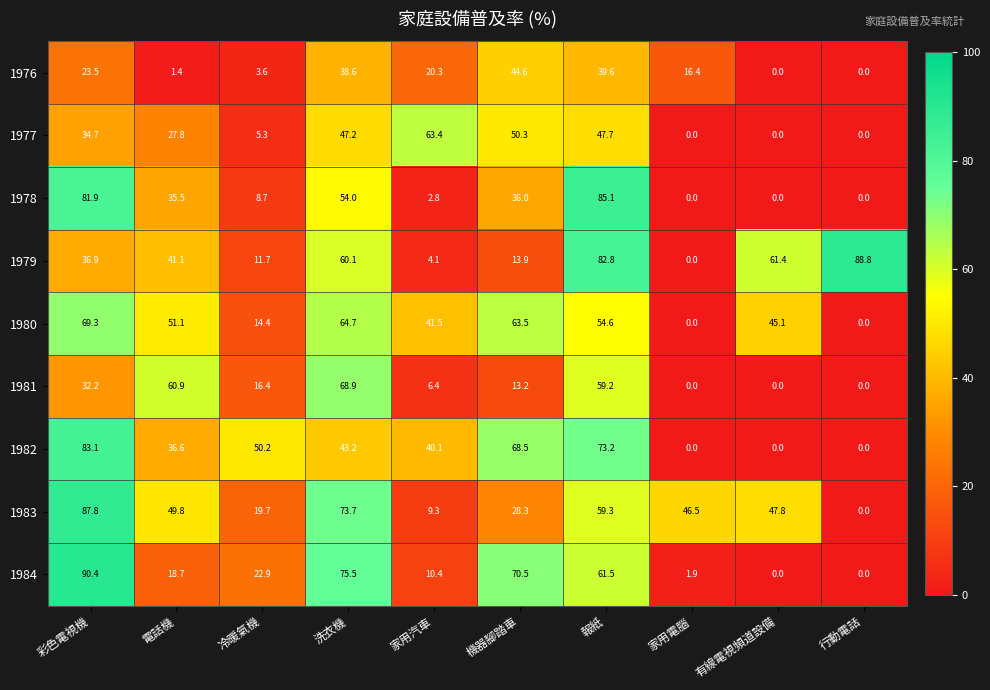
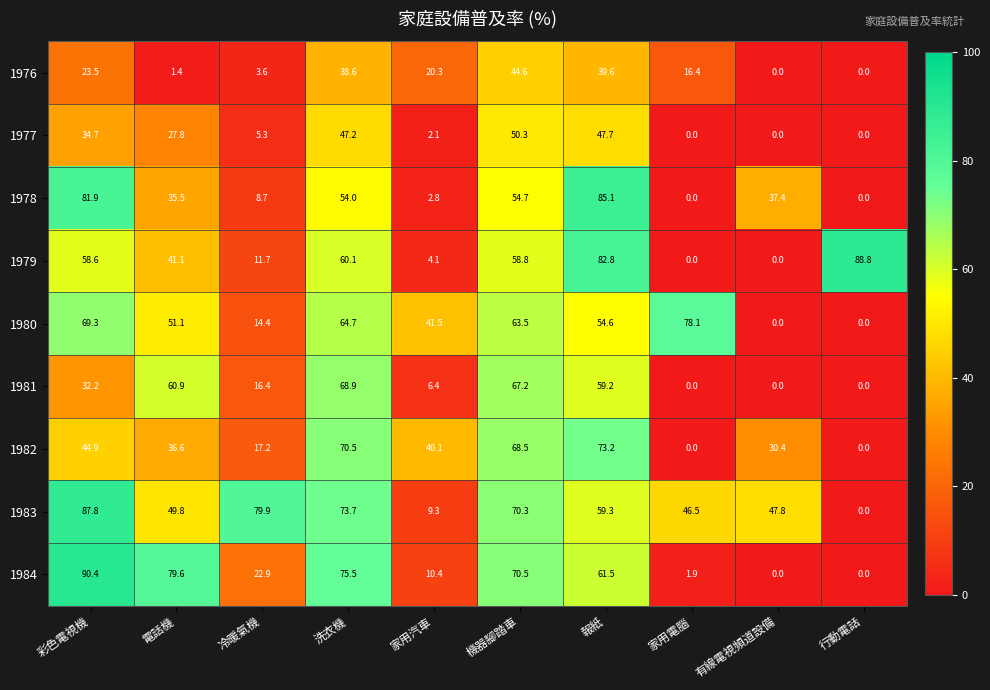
  {
    "1976": {
      "彩色電視機": 23.5,
      "電話機": 1.4,
      "冷暖氣機": 3.6,
      "洗衣機": 38.6,
      "家用汽車": 20.3,
      "機器腳踏車": 44.6,
      "報紙": 39.6,
      "家用電腦": 16.4,
      "有線電視頻道設備": 0.0,
      "行動電話": 0.0
    },
    "1977": {
      "彩色電視機": 34.7,
      "電話機": 27.8,
      "冷暖氣機": 5.3,
      "洗衣機": 47.2,
-     "家用汽車": 63.4,
+     "家用汽車": 2.1,
      "機器腳踏車": 50.3,
      "報紙": 47.7,
      "家用電腦": 0.0,
      "有線電視頻道設備": 0.0,
      "行動電話": 0.0
    },
    "1978": {
      "彩色電視機": 81.9,
      "電話機": 35.5,
      "冷暖氣機": 8.7,
      "洗衣機": 54.0,
      "家用汽車": 2.8,
-     "機器腳踏車": 36.0,
+     "機器腳踏車": 54.7,
      "報紙": 85.1,
      "家用電腦": 0.0,
-     "有線電視頻道設備": 0.0,
+     "有線電視頻道設備": 37.4,
      "行動電話": 0.0
    },
    "1979": {
-     "彩色電視機": 36.9,
+     "彩色電視機": 58.6,
      "電話機": 41.1,
      "冷暖氣機": 11.7,
      "洗衣機": 60.1,
      "家用汽車": 4.1,
-     "機器腳踏車": 13.9,
+     "機器腳踏車": 58.8,
      "報紙": 82.8,
      "家用電腦": 0.0,
-     "有線電視頻道設備": 61.4,
+     "有線電視頻道設備": 0.0,
      "行動電話": 88.8
    },
    "1980": {
      "彩色電視機": 69.3,
      "電話機": 51.1,
      "冷暖氣機": 14.4,
      "洗衣機": 64.7,
      "家用汽車": 41.5,
      "機器腳踏車": 63.5,
      "報紙": 54.6,
-     "家用電腦": 0.0,
-     "有線電視頻道設備": 45.1,
+     "家用電腦": 78.1,
+     "有線電視頻道設備": 0.0,
      "行動電話": 0.0
    },
    "1981": {
      "彩色電視機": 32.2,
      "電話機": 60.9,
      "冷暖氣機": 16.4,
      "洗衣機": 68.9,
      "家用汽車": 6.4,
-     "機器腳踏車": 13.2,
+     "機器腳踏車": 67.2,
      "報紙": 59.2,
      "家用電腦": 0.0,
      "有線電視頻道設備": 0.0,
      "行動電話": 0.0
    },
    "1982": {
-     "彩色電視機": 83.1,
+     "彩色電視機": 44.9,
      "電話機": 36.6,
-     "冷暖氣機": 50.2,
-     "洗衣機": 43.2,
+     "冷暖氣機": 17.2,
+     "洗衣機": 70.5,
      "家用汽車": 40.1,
      "機器腳踏車": 68.5,
      "報紙": 73.2,
      "家用電腦": 0.0,
-     "有線電視頻道設備": 0.0,
+     "有線電視頻道設備": 30.4,
      "行動電話": 0.0
    },
    "1983": {
      "彩色電視機": 87.8,
      "電話機": 49.8,
-     "冷暖氣機": 19.7,
+     "冷暖氣機": 79.9,
      "洗衣機": 73.7,
      "家用汽車": 9.3,
-     "機器腳踏車": 28.3,
+     "機器腳踏車": 70.3,
      "報紙": 59.3,
      "家用電腦": 46.5,
      "有線電視頻道設備": 47.8,
      "行動電話": 0.0
    },
    "1984": {
      "彩色電視機": 90.4,
-     "電話機": 18.7,
+     "電話機": 79.6,
      "冷暖氣機": 22.9,
      "洗衣機": 75.5,
      "家用汽車": 10.4,
      "機器腳踏車": 70.5,
      "報紙": 61.5,
      "家用電腦": 1.9,
      "有線電視頻道設備": 0.0,
      "行動電話": 0.0
    }
  }
